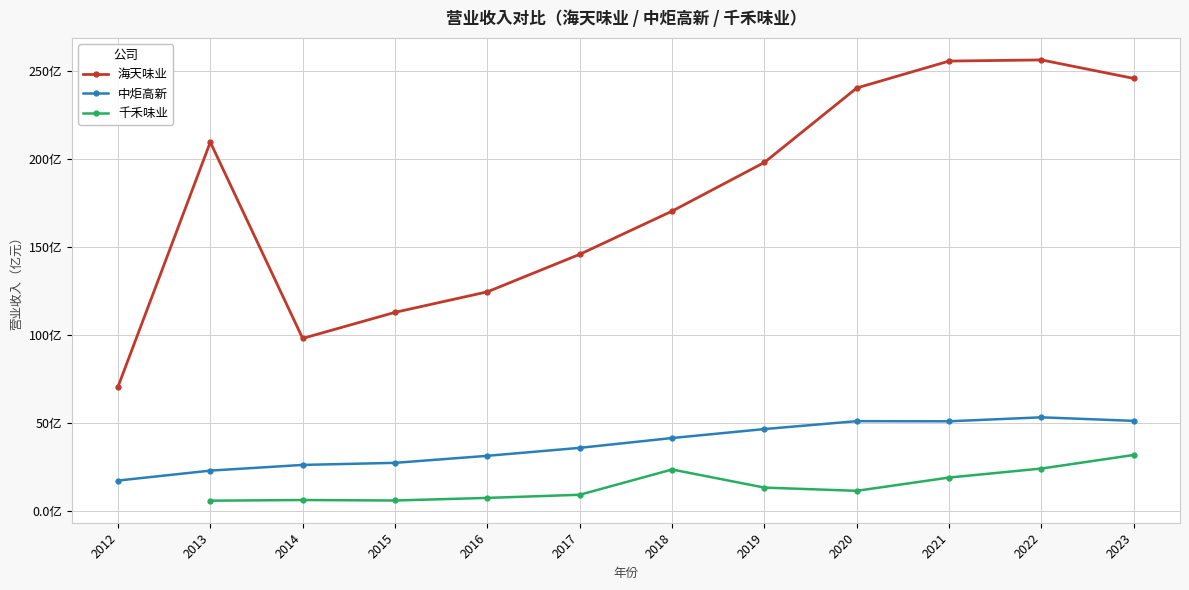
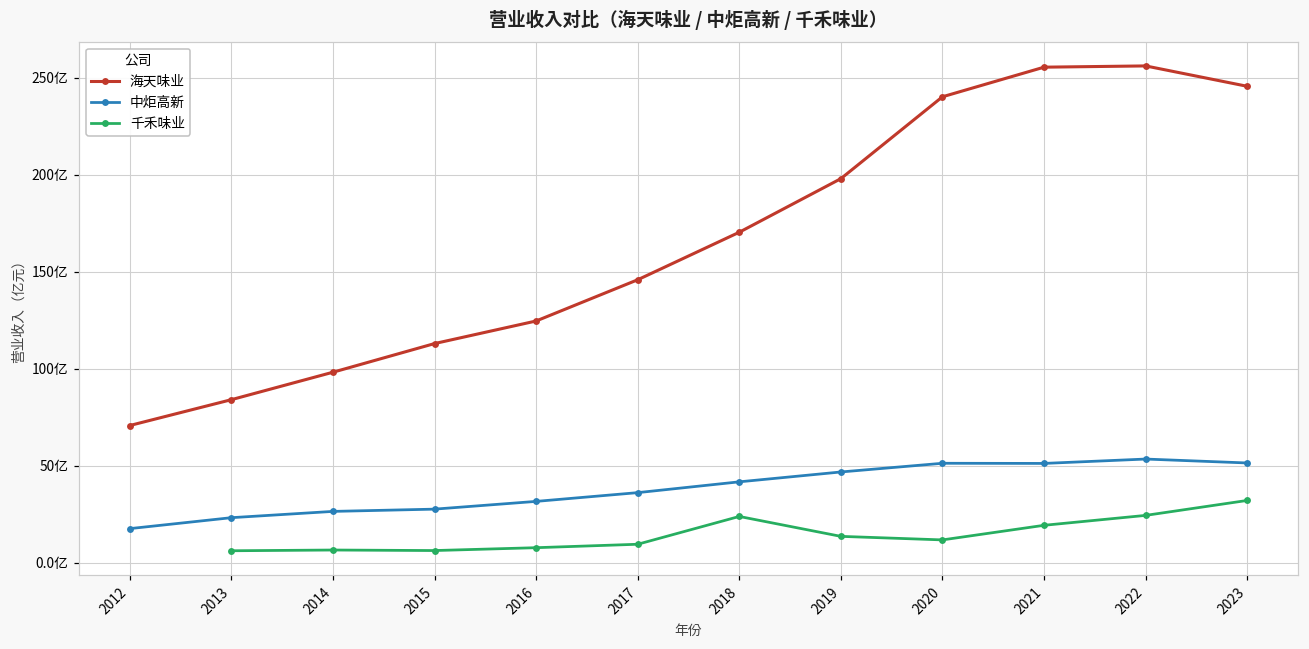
  {
    "海天味业": {
      "2012": "71亿",
-     "2013": "209亿",
+     "2013": "84亿",
      "2014": "98亿",
      "2015": "113亿",
      "2016": "125亿",
      "2017": "146亿",
      "2018": "170亿",
      "2019": "198亿",
      "2020": "240亿",
      "2021": "255亿",
      "2022": "256亿",
      "2023": "246亿"
    },
    "中炬高新": {
      "2012": "18亿",
      "2013": "23亿",
      "2014": "26亿",
      "2015": "28亿",
      "2016": "32亿",
      "2017": "36亿",
      "2018": "42亿",
      "2019": "47亿",
      "2020": "51亿",
      "2021": "51亿",
      "2022": "53亿",
      "2023": "51亿"
    },
    "千禾味业": {
      "2013": "6亿",
      "2014": "7亿",
      "2015": "6亿",
      "2016": "8亿",
      "2017": "9亿",
      "2018": "24亿",
      "2019": "14亿",
      "2020": "12亿",
      "2021": "19亿",
      "2022": "24亿",
      "2023": "32亿"
    }
  }
